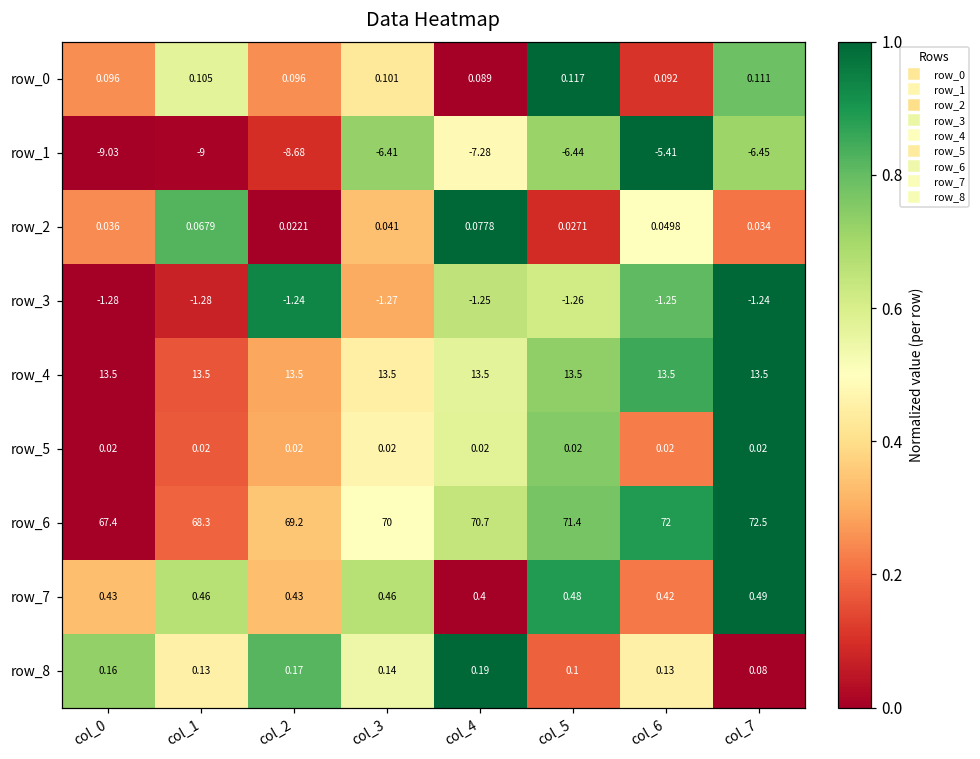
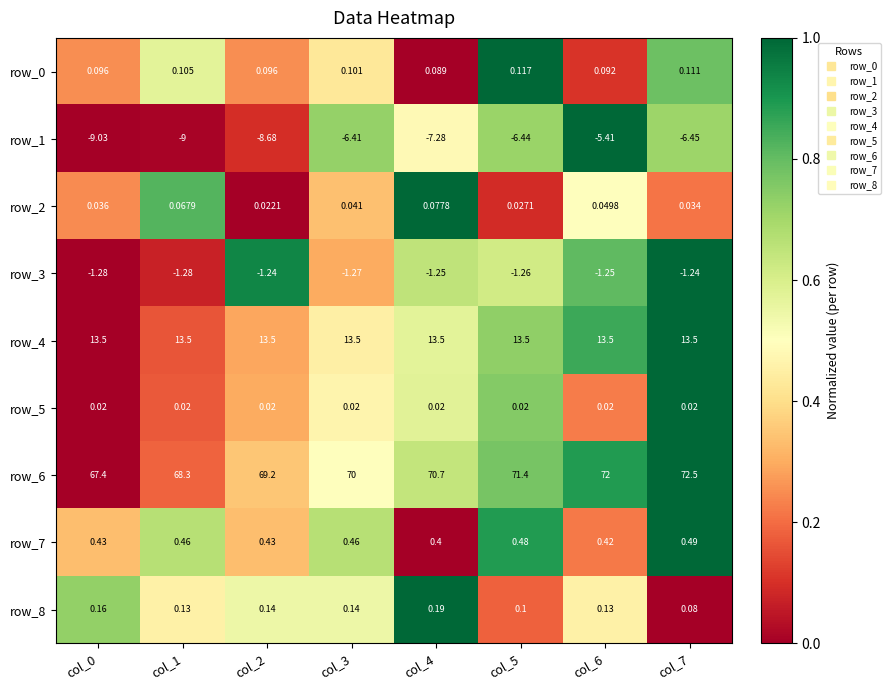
  {
    "row_0": {
      "col_0": 0.096,
      "col_1": 0.105,
      "col_2": 0.096,
      "col_3": 0.101,
      "col_4": 0.089,
      "col_5": 0.117,
      "col_6": 0.092,
      "col_7": 0.111
    },
    "row_1": {
      "col_0": -9.03,
      "col_1": -9,
      "col_2": -8.68,
      "col_3": -6.41,
      "col_4": -7.28,
      "col_5": -6.44,
      "col_6": -5.41,
      "col_7": -6.45
    },
    "row_2": {
      "col_0": 0.036,
      "col_1": 0.0679,
      "col_2": 0.0221,
      "col_3": 0.041,
      "col_4": 0.0778,
      "col_5": 0.0271,
      "col_6": 0.0498,
      "col_7": 0.034
    },
    "row_3": {
      "col_0": -1.28,
      "col_1": -1.28,
      "col_2": -1.24,
      "col_3": -1.27,
      "col_4": -1.25,
      "col_5": -1.26,
      "col_6": -1.25,
      "col_7": -1.24
    },
    "row_4": {
      "col_0": 13.5,
      "col_1": 13.5,
      "col_2": 13.5,
      "col_3": 13.5,
      "col_4": 13.5,
      "col_5": 13.5,
      "col_6": 13.5,
      "col_7": 13.5
    },
    "row_5": {
      "col_0": 0.02,
      "col_1": 0.02,
      "col_2": 0.02,
      "col_3": 0.02,
      "col_4": 0.02,
      "col_5": 0.02,
      "col_6": 0.02,
      "col_7": 0.02
    },
    "row_6": {
      "col_0": 67.4,
      "col_1": 68.3,
      "col_2": 69.2,
      "col_3": 70,
      "col_4": 70.7,
      "col_5": 71.4,
      "col_6": 72,
      "col_7": 72.5
    },
    "row_7": {
      "col_0": 0.43,
      "col_1": 0.46,
      "col_2": 0.43,
      "col_3": 0.46,
      "col_4": 0.4,
      "col_5": 0.48,
      "col_6": 0.42,
      "col_7": 0.49
    },
    "row_8": {
      "col_0": 0.16,
      "col_1": 0.13,
-     "col_2": 0.17,
+     "col_2": 0.14,
      "col_3": 0.14,
      "col_4": 0.19,
      "col_5": 0.1,
      "col_6": 0.13,
      "col_7": 0.08
    }
  }
